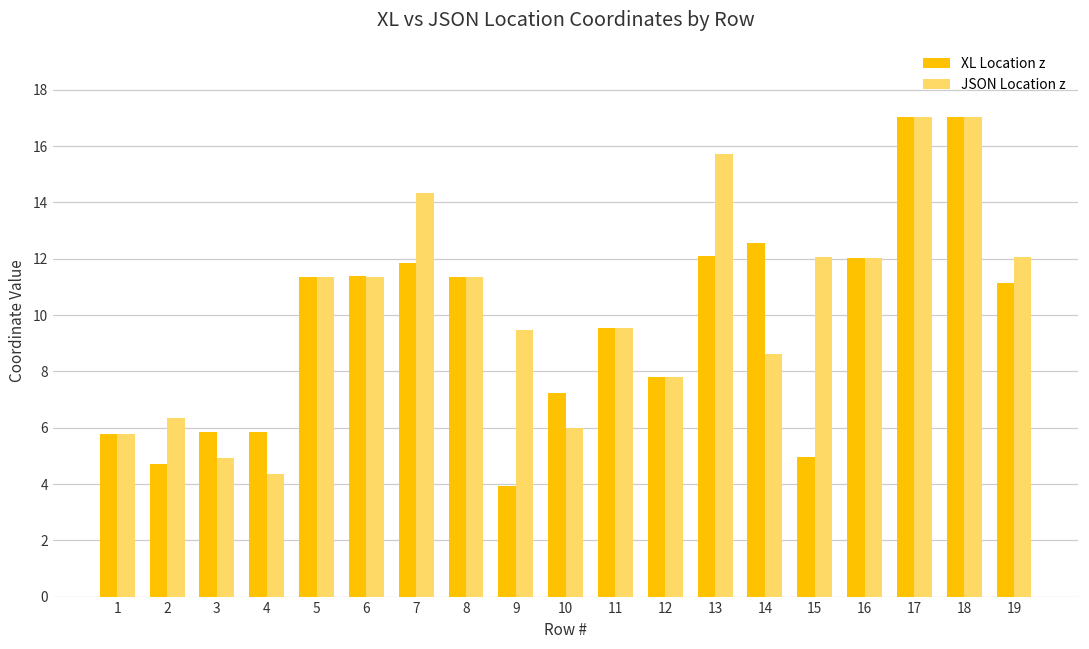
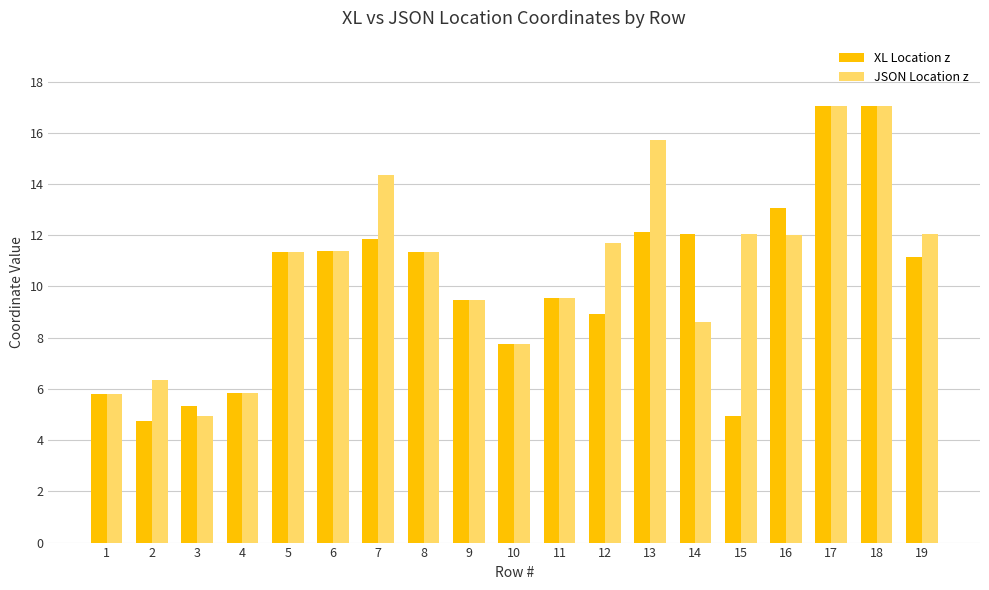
  {
    "XL Location z": {
      "1": 5.8,
      "2": 4.7,
-     "3": 5.9,
+     "3": 5.4,
      "4": 5.8,
      "5": 11.4,
      "6": 11.4,
      "7": 11.9,
      "8": 11.4,
-     "9": 4.0,
-     "10": 7.2,
+     "9": 9.5,
+     "10": 7.8,
      "11": 9.6,
-     "12": 7.8,
+     "12": 8.9,
      "13": 12.1,
-     "14": 12.6,
+     "14": 12.0,
      "15": 5.0,
-     "16": 12.0,
+     "16": 13.1,
      "17": 17.0,
      "18": 17.0,
      "19": 11.1
    },
    "JSON Location z": {
      "1": 5.8,
      "2": 6.3,
      "3": 4.9,
-     "4": 4.4,
+     "4": 5.8,
      "5": 11.4,
      "6": 11.4,
      "7": 14.3,
      "8": 11.4,
      "9": 9.5,
-     "10": 6.0,
+     "10": 7.8,
      "11": 9.5,
-     "12": 7.8,
+     "12": 11.7,
      "13": 15.7,
      "14": 8.6,
      "15": 12.1,
      "16": 12.0,
      "17": 17.0,
      "18": 17.0,
      "19": 12.1
    }
  }
